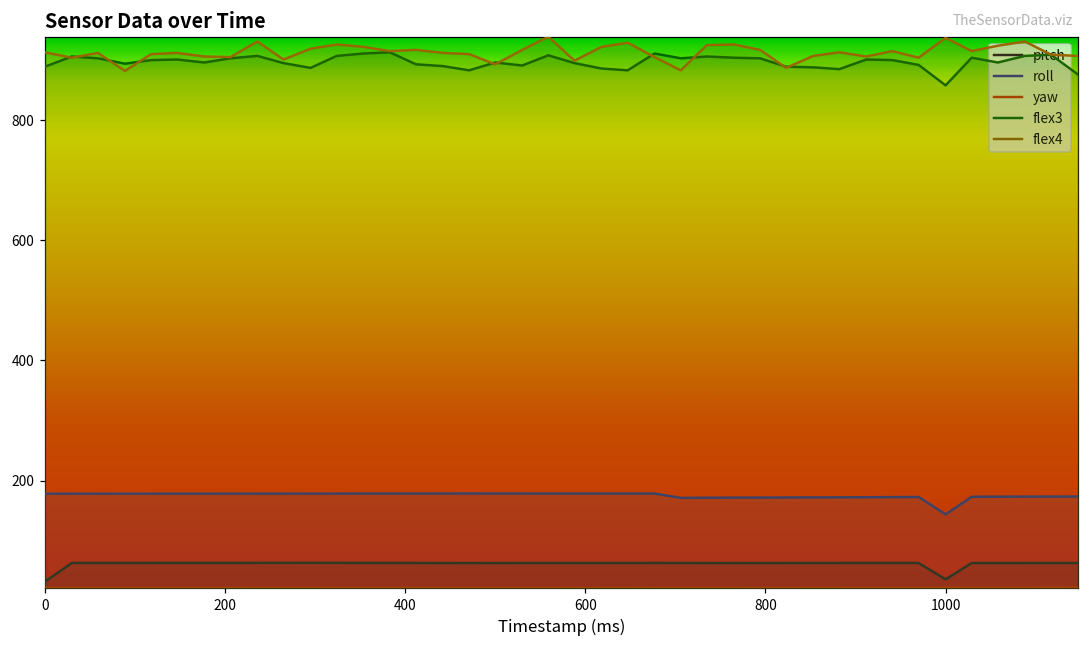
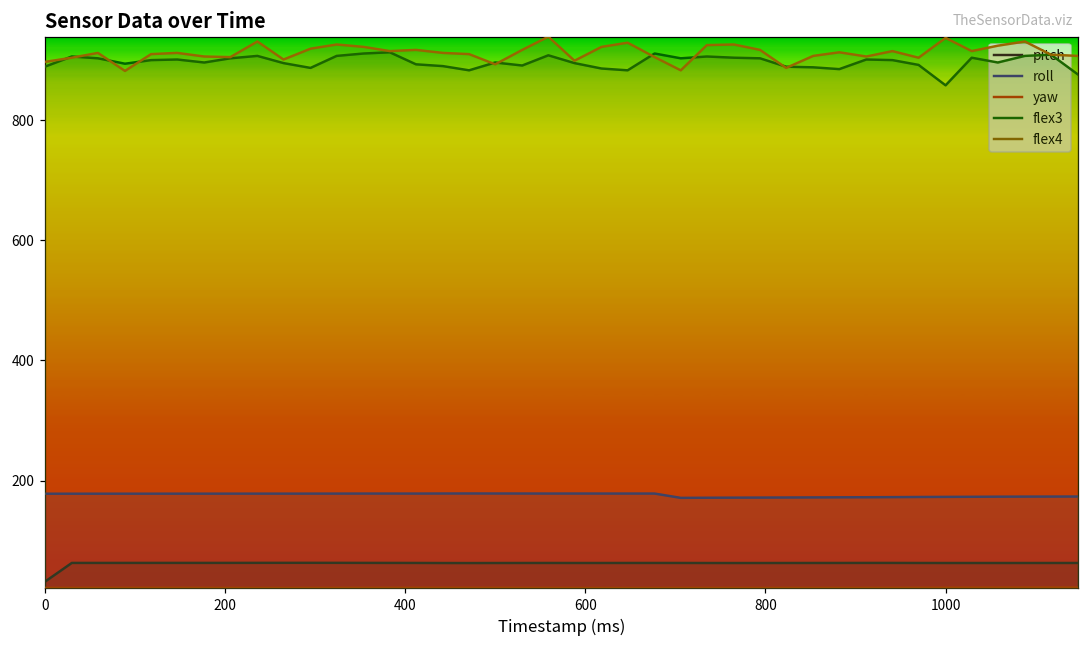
  {
    "pitch": {
      "0": 30,
-     "1000": 40
+     "1000": 60
    },
    "roll": {
      "0": 180,
-     "1000": 140
+     "1000": 170
    },
    "yaw": {
      "0": 20,
      "1000": 20
    },
    "flex3": {
      "0": 890,
      "1000": 860
    },
    "flex4": {
-     "0": 910,
+     "0": 900,
      "1000": 940
    }
  }
